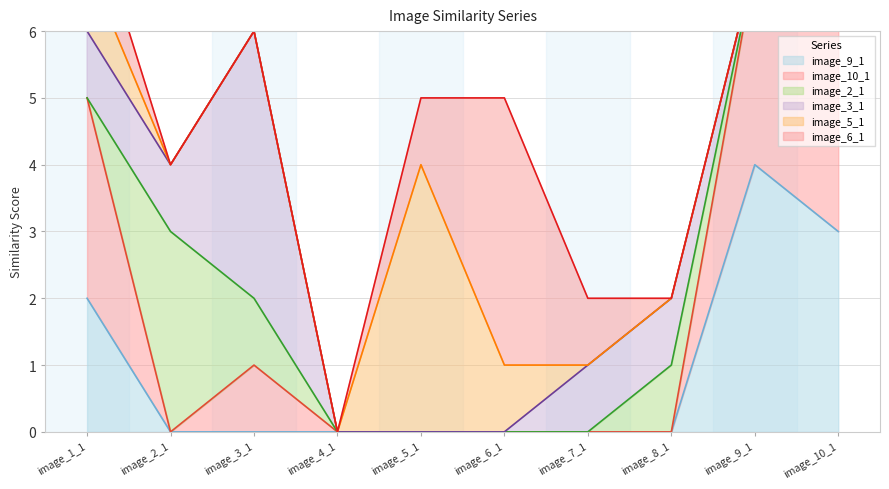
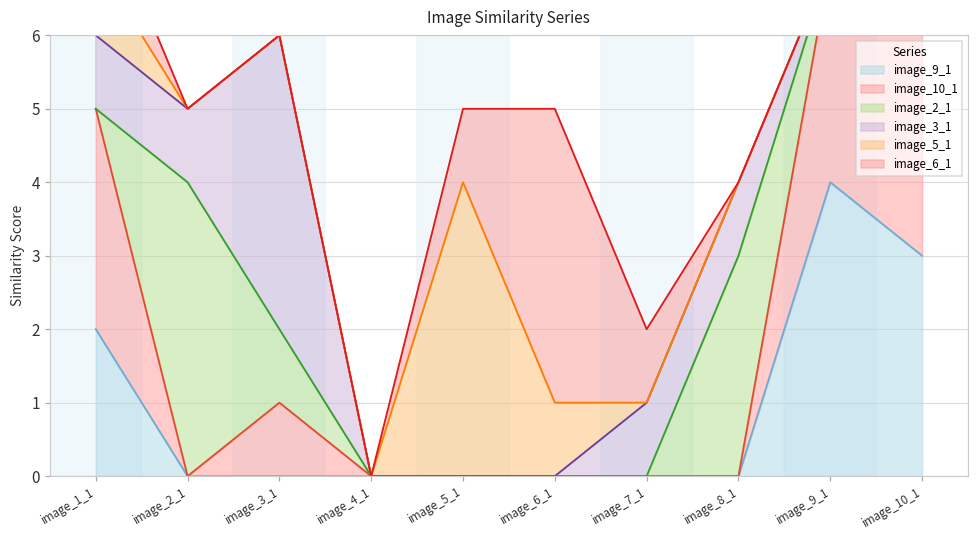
  {
    "image_2_1": {
-     "image_2_1": 3,
+     "image_2_1": 4,
      "image_3_1": 1,
-     "image_8_1": 1
+     "image_8_1": 3
    }
  }
